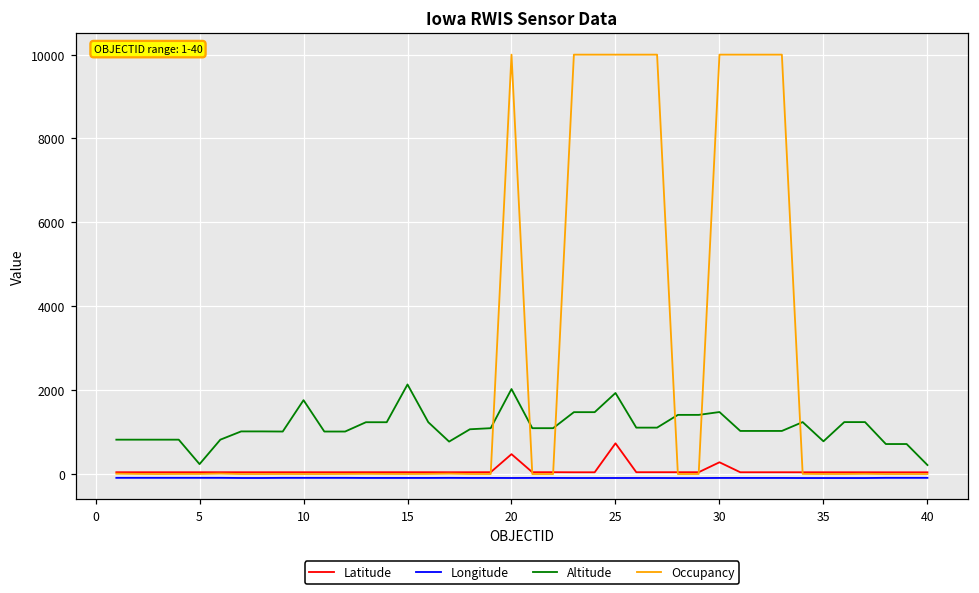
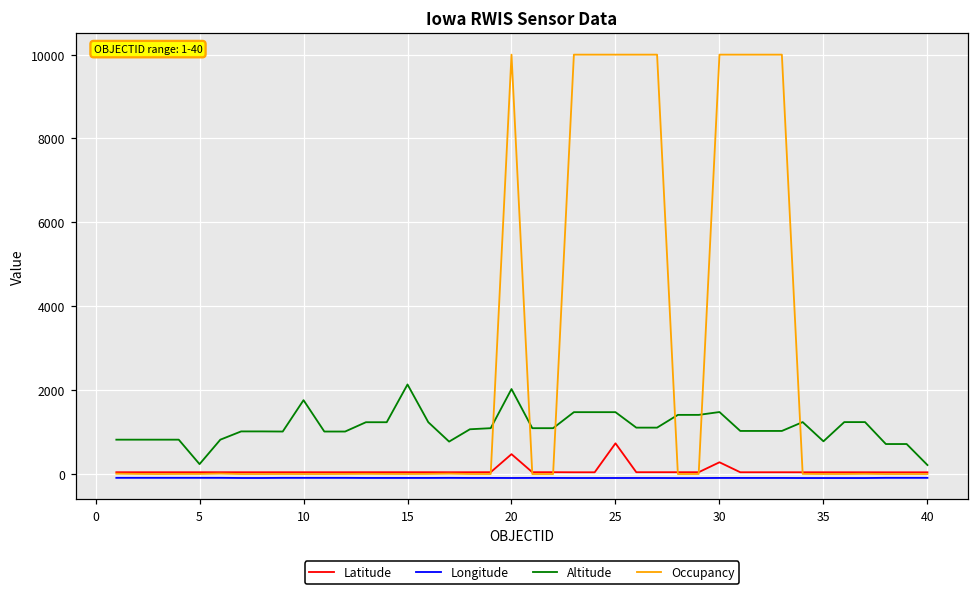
  {
    "Latitude": {
      "20": 500,
      "25": 700,
      "30": 300
    },
    "Longitude": {
      "5": -100,
      "10": -100,
      "15": -100,
      "20": -100,
      "25": -100,
      "30": -100,
      "35": -100,
      "40": -100
    },
    "Altitude": {
      "5": 200,
      "10": 1800,
      "15": 2100,
      "20": 2000,
-     "25": 1900,
+     "25": 1500,
      "30": 1500,
      "35": 800,
      "40": 200
    },
    "Occupancy": {
      "20": 10000,
      "25": 10000,
      "30": 10000
    }
  }
